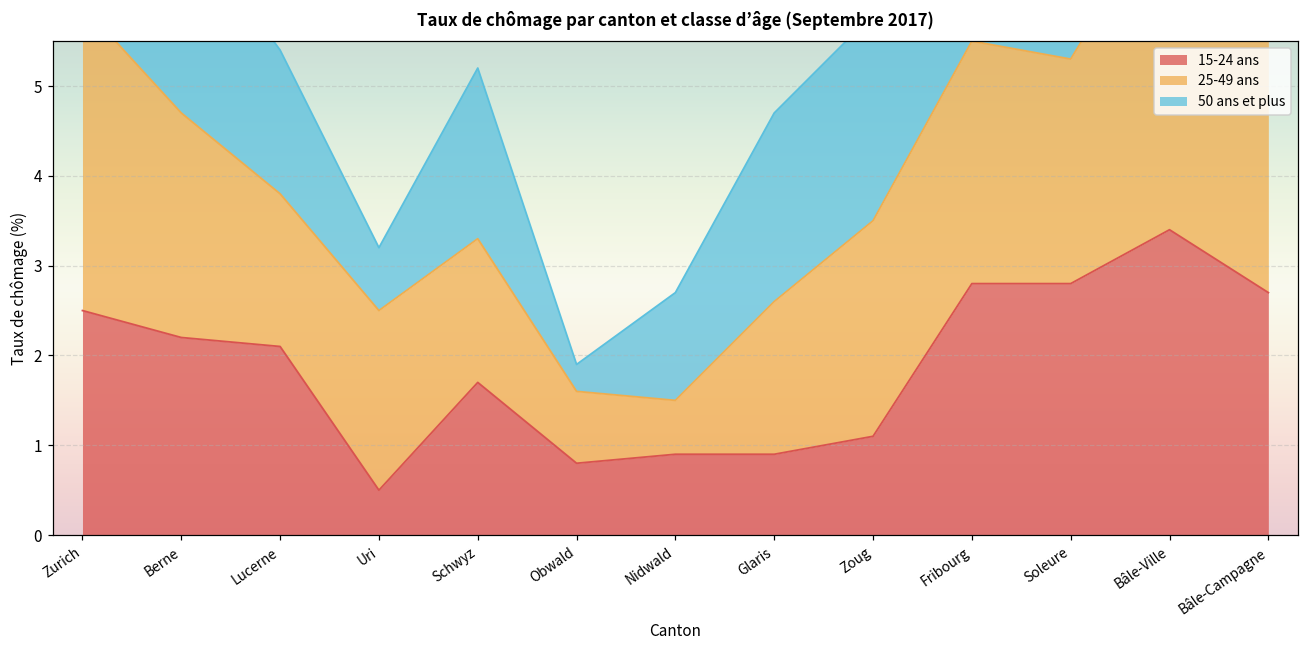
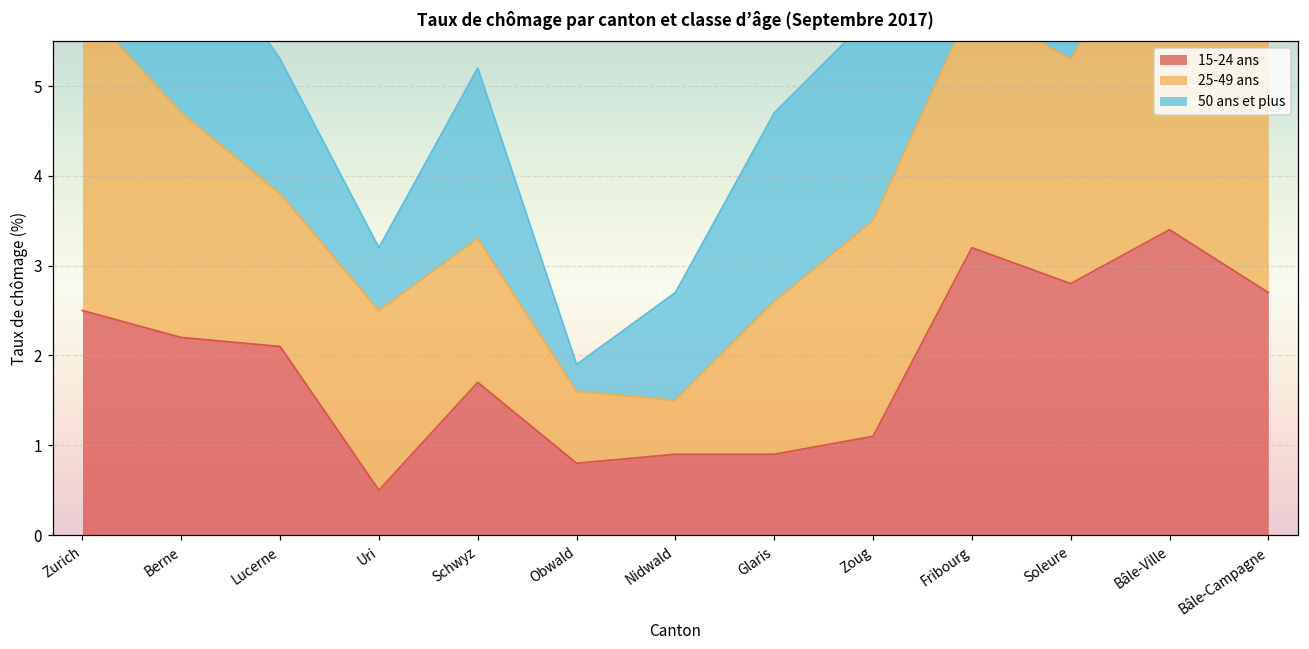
  {
    "15-24 ans": {
      "Zurich": 2.5,
      "Berne": 2.2,
      "Lucerne": 2.1,
      "Uri": 0.5,
      "Schwyz": 1.7,
      "Obwald": 0.8,
      "Nidwald": 0.9,
      "Glaris": 0.9,
      "Zoug": 1.1,
-     "Fribourg": 2.8,
+     "Fribourg": 3.2,
      "Soleure": 2.8,
      "Bâle-Ville": 3.4,
      "Bâle-Campagne": 2.7
    },
    "25-49 ans": {
      "Berne": 2.5,
      "Lucerne": 1.7,
      "Uri": 2.0,
      "Schwyz": 1.6,
      "Obwald": 0.8,
      "Nidwald": 0.6,
      "Glaris": 1.7,
      "Zoug": 2.4,
      "Soleure": 2.5
    },
    "50 ans et plus": {
-     "Lucerne": 1.6,
+     "Lucerne": 1.5,
      "Uri": 0.7,
      "Schwyz": 1.9,
      "Obwald": 0.3,
      "Nidwald": 1.2,
      "Glaris": 2.1
    }
  }
